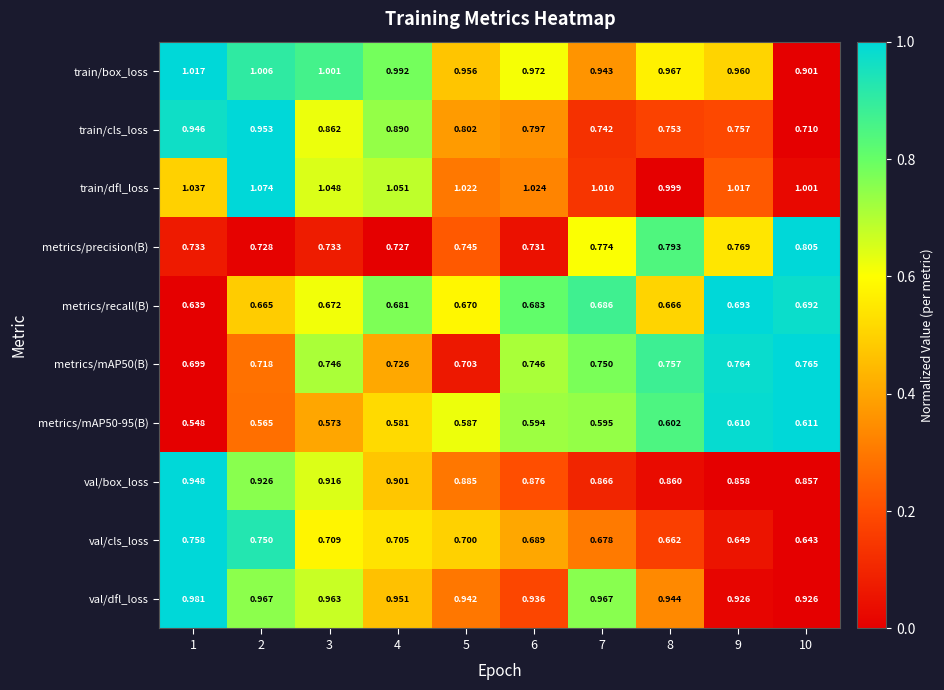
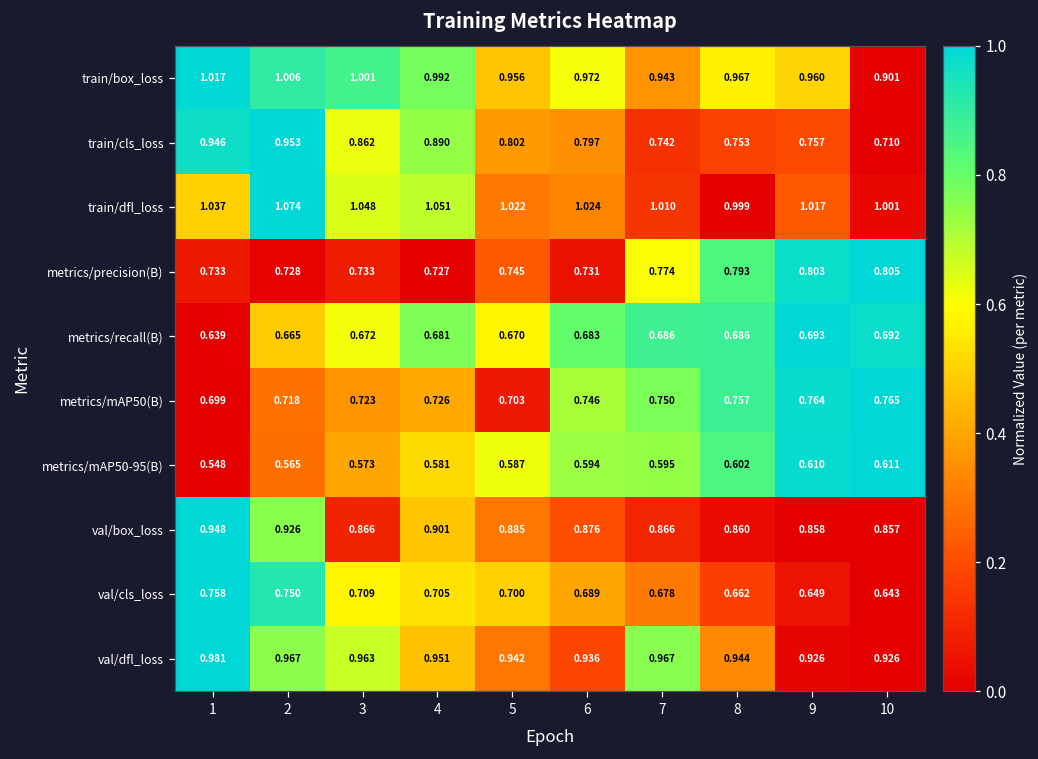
  {
    "train/box_loss": {
      "1": 1.017,
      "2": 1.006,
      "3": 1.001,
      "4": 0.992,
      "5": 0.956,
      "6": 0.972,
      "7": 0.943,
      "8": 0.967,
      "9": 0.960,
      "10": 0.901
    },
    "train/cls_loss": {
      "1": 0.946,
      "2": 0.953,
      "3": 0.862,
      "4": 0.890,
      "5": 0.802,
      "6": 0.797,
      "7": 0.742,
      "8": 0.753,
      "9": 0.757,
      "10": 0.710
    },
    "train/dfl_loss": {
      "1": 1.037,
      "2": 1.074,
      "3": 1.048,
      "4": 1.051,
      "5": 1.022,
      "6": 1.024,
      "7": 1.010,
      "8": 0.999,
      "9": 1.017,
      "10": 1.001
    },
    "metrics/precision(B)": {
      "1": 0.733,
      "2": 0.728,
      "3": 0.733,
      "4": 0.727,
      "5": 0.745,
      "6": 0.731,
      "7": 0.774,
      "8": 0.793,
-     "9": 0.769,
+     "9": 0.803,
      "10": 0.805
    },
    "metrics/recall(B)": {
      "1": 0.639,
      "2": 0.665,
      "3": 0.672,
      "4": 0.681,
      "5": 0.670,
      "6": 0.683,
      "7": 0.686,
-     "8": 0.666,
+     "8": 0.686,
      "9": 0.693,
      "10": 0.692
    },
    "metrics/mAP50(B)": {
      "1": 0.699,
      "2": 0.718,
-     "3": 0.746,
+     "3": 0.723,
      "4": 0.726,
      "5": 0.703,
      "6": 0.746,
      "7": 0.750,
      "8": 0.757,
      "9": 0.764,
      "10": 0.765
    },
    "metrics/mAP50-95(B)": {
      "1": 0.548,
      "2": 0.565,
      "3": 0.573,
      "4": 0.581,
      "5": 0.587,
      "6": 0.594,
      "7": 0.595,
      "8": 0.602,
      "9": 0.610,
      "10": 0.611
    },
    "val/box_loss": {
      "1": 0.948,
      "2": 0.926,
-     "3": 0.916,
+     "3": 0.866,
      "4": 0.901,
      "5": 0.885,
      "6": 0.876,
      "7": 0.866,
      "8": 0.860,
      "9": 0.858,
      "10": 0.857
    },
    "val/cls_loss": {
      "1": 0.758,
      "2": 0.750,
      "3": 0.709,
      "4": 0.705,
      "5": 0.700,
      "6": 0.689,
      "7": 0.678,
      "8": 0.662,
      "9": 0.649,
      "10": 0.643
    },
    "val/dfl_loss": {
      "1": 0.981,
      "2": 0.967,
      "3": 0.963,
      "4": 0.951,
      "5": 0.942,
      "6": 0.936,
      "7": 0.967,
      "8": 0.944,
      "9": 0.926,
      "10": 0.926
    }
  }
